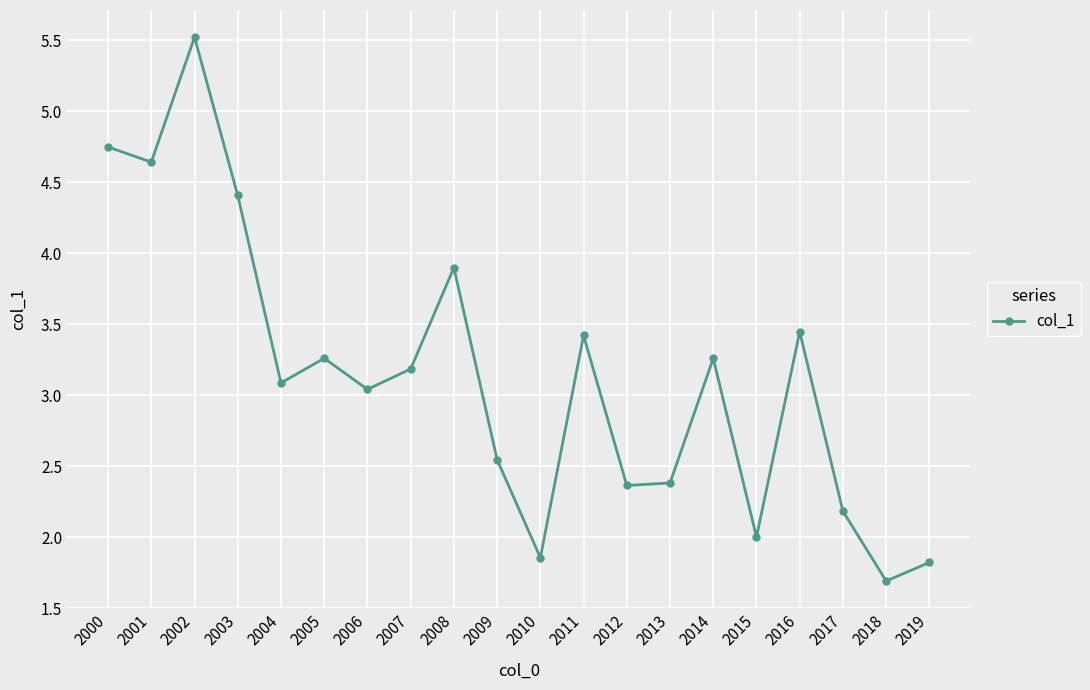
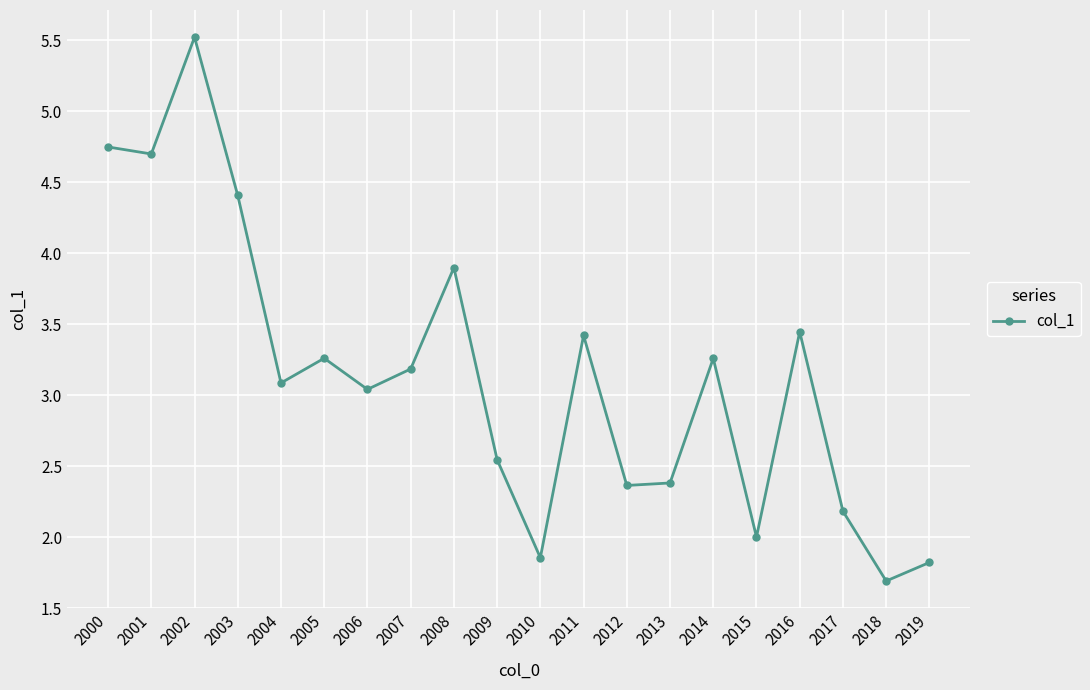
  {
    "2000": 4.75,
-   "2001": 4.64,
+   "2001": 4.70,
    "2002": 5.52,
    "2003": 4.41,
    "2004": 3.09,
    "2005": 3.26,
    "2006": 3.04,
    "2007": 3.18,
    "2008": 3.90,
    "2009": 2.55,
    "2010": 1.85,
    "2011": 3.42,
    "2012": 2.36,
    "2013": 2.38,
    "2014": 3.26,
    "2015": 2.00,
    "2016": 3.45,
    "2017": 2.18,
    "2018": 1.69,
    "2019": 1.82
  }
